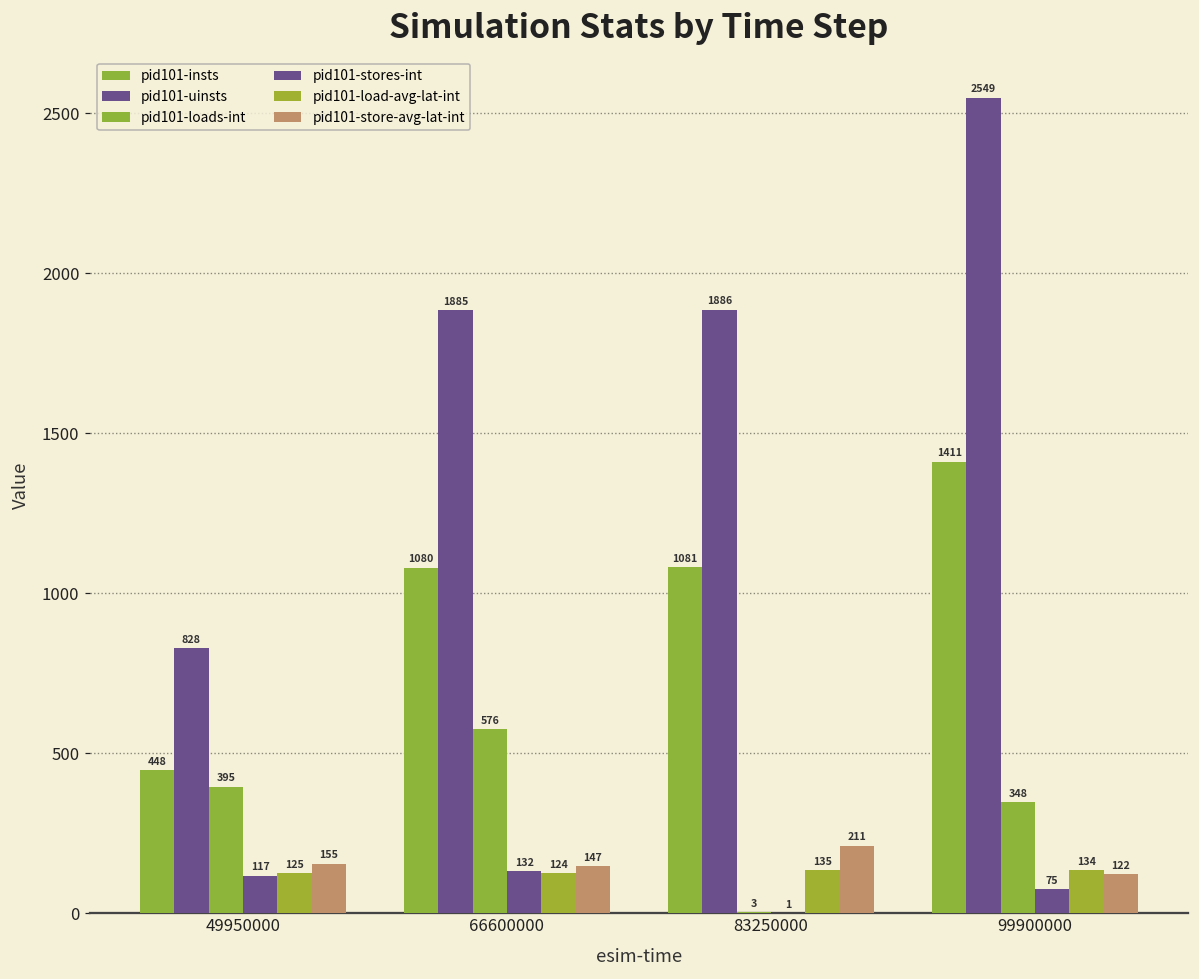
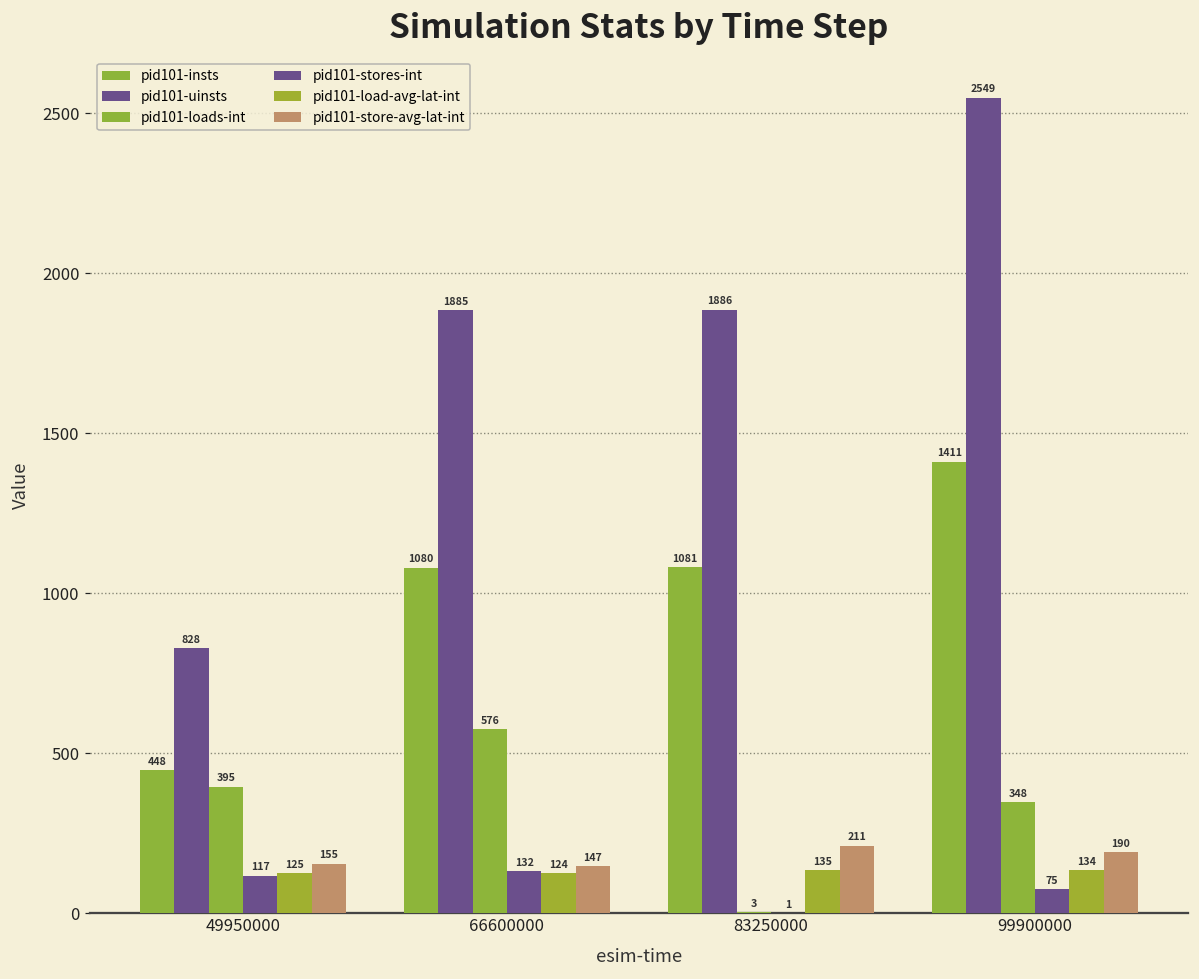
  {
    "pid101-store-avg-lat-int": {
      "49950000": 155,
      "66600000": 147,
      "83250000": 211,
-     "99900000": 122
+     "99900000": 190
    }
  }
